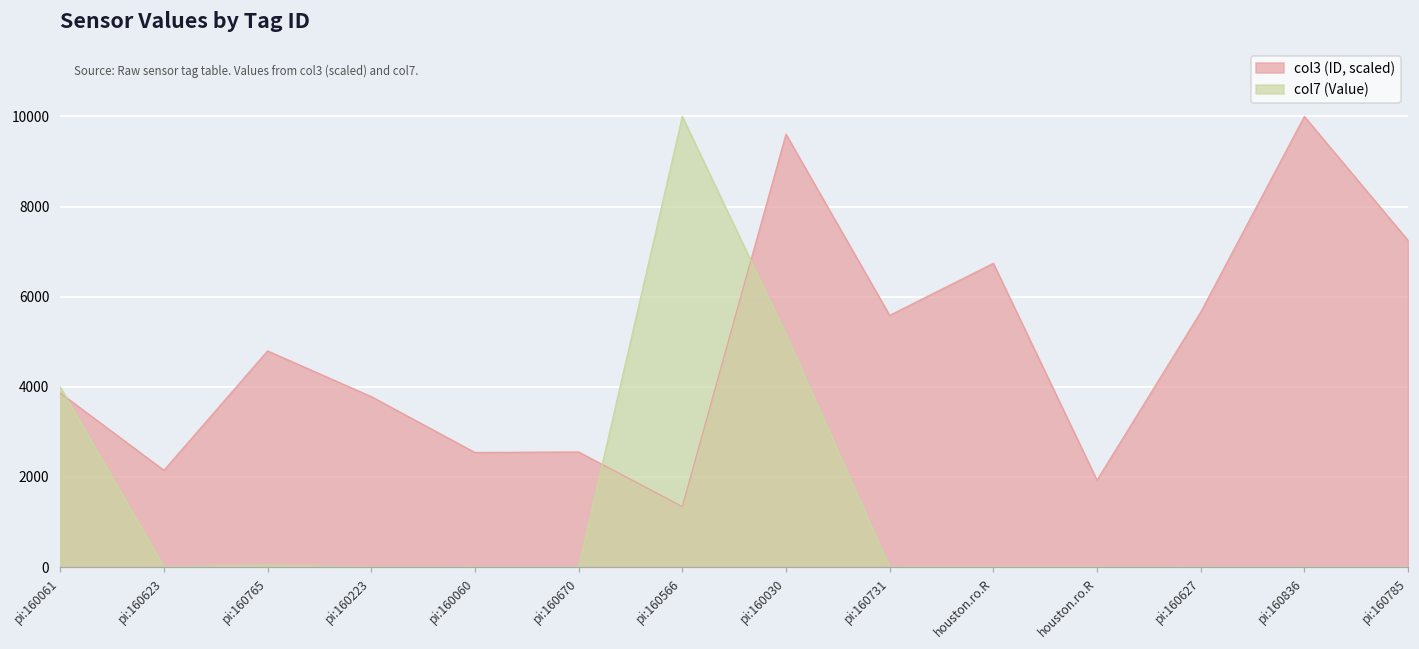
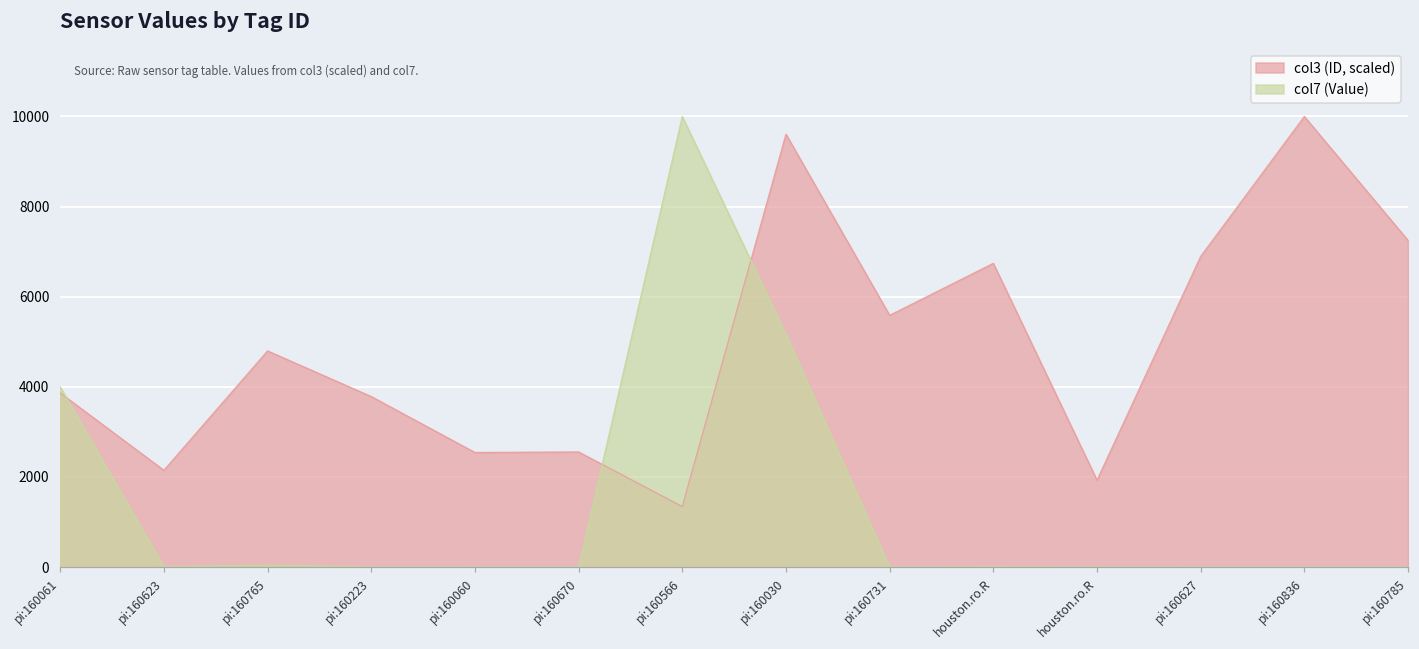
  {
    "col3 (ID, scaled)": {
      "pi:160061": 3900,
      "pi:160623": 2100,
      "pi:160765": 4800,
      "pi:160223": 3800,
      "pi:160060": 2500,
      "pi:160670": 2600,
      "pi:160566": 1300,
      "pi:160030": 9600,
      "pi:160731": 5600,
-     "pi:160627": 5700,
+     "pi:160627": 6900,
      "pi:160836": 10000,
      "pi:160785": 7200
    },
    "col7 (Value)": {
      "pi:160061": 4000,
      "pi:160623": 0,
      "pi:160765": 0,
      "pi:160223": 0,
      "pi:160060": 0,
      "pi:160670": 0,
      "pi:160566": 10000,
      "pi:160030": 5200,
      "pi:160731": 0,
      "pi:160627": 0,
      "pi:160836": 0,
      "pi:160785": 0
    }
  }
